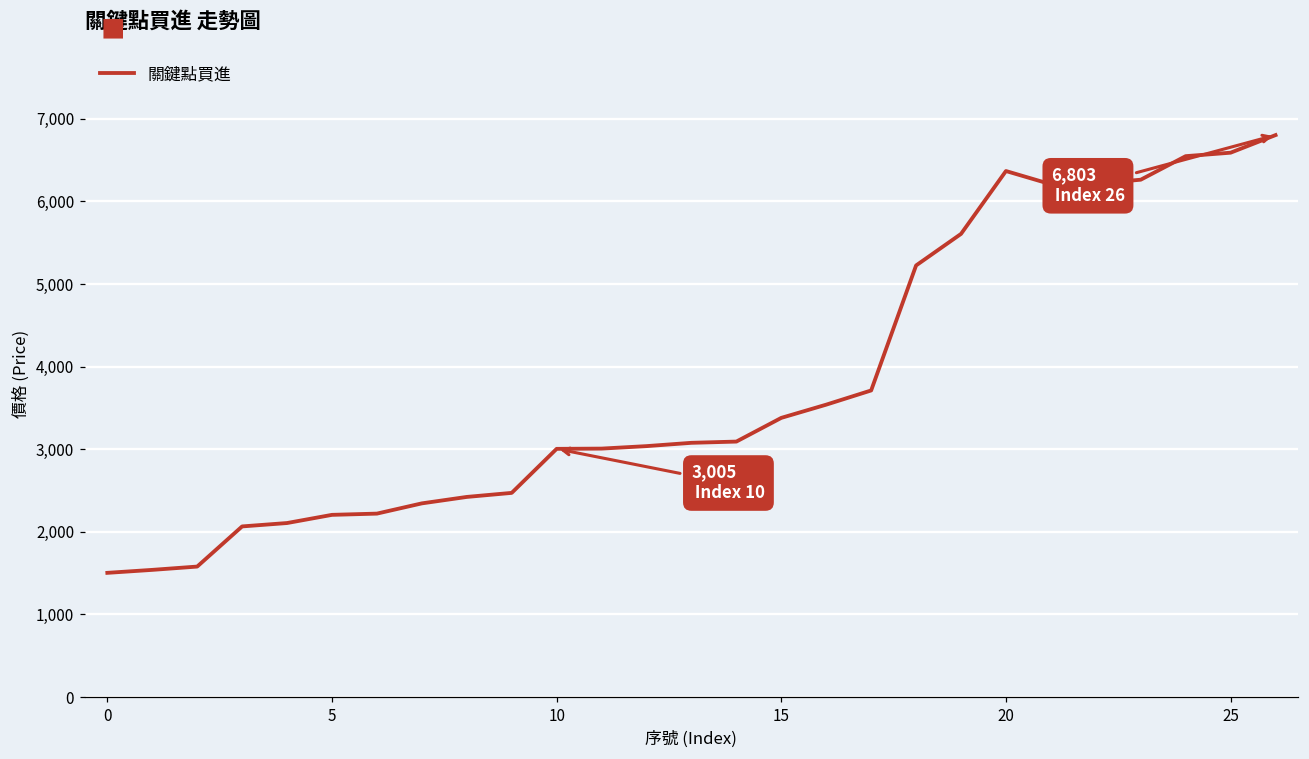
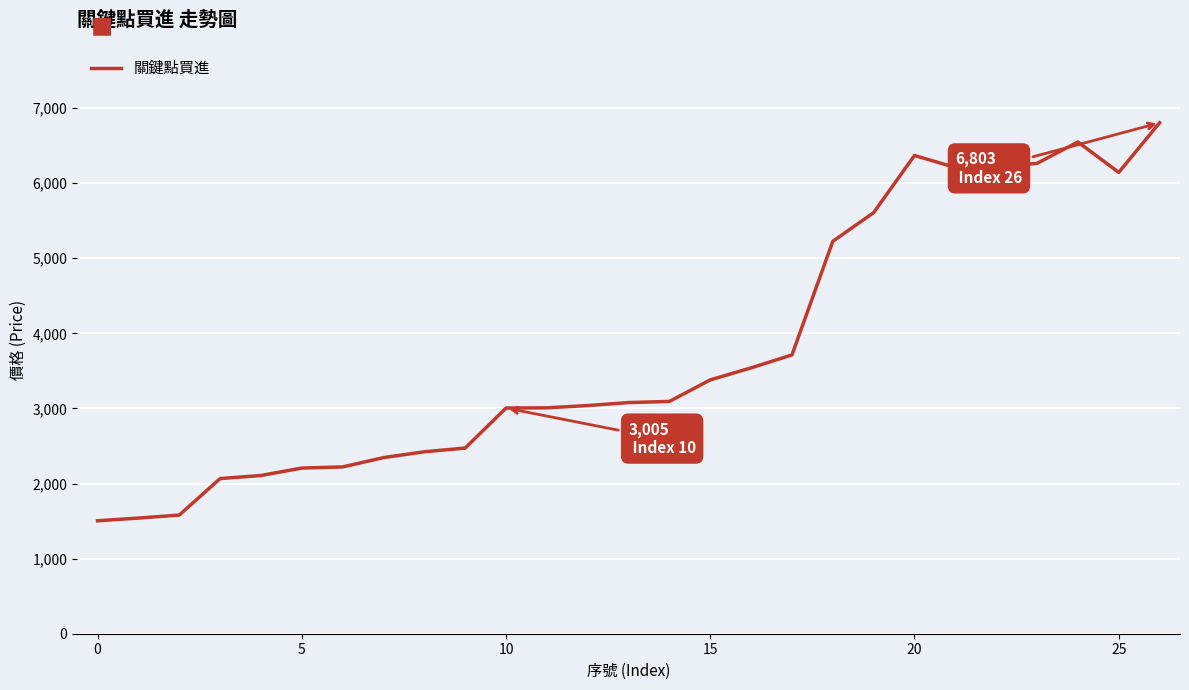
  {
    "0": "1,500",
    "5": "2,200",
    "10": "3,000",
    "15": "3,400",
    "20": "6,400",
-   "25": "6,600"
+   "25": "6,100"
  }
